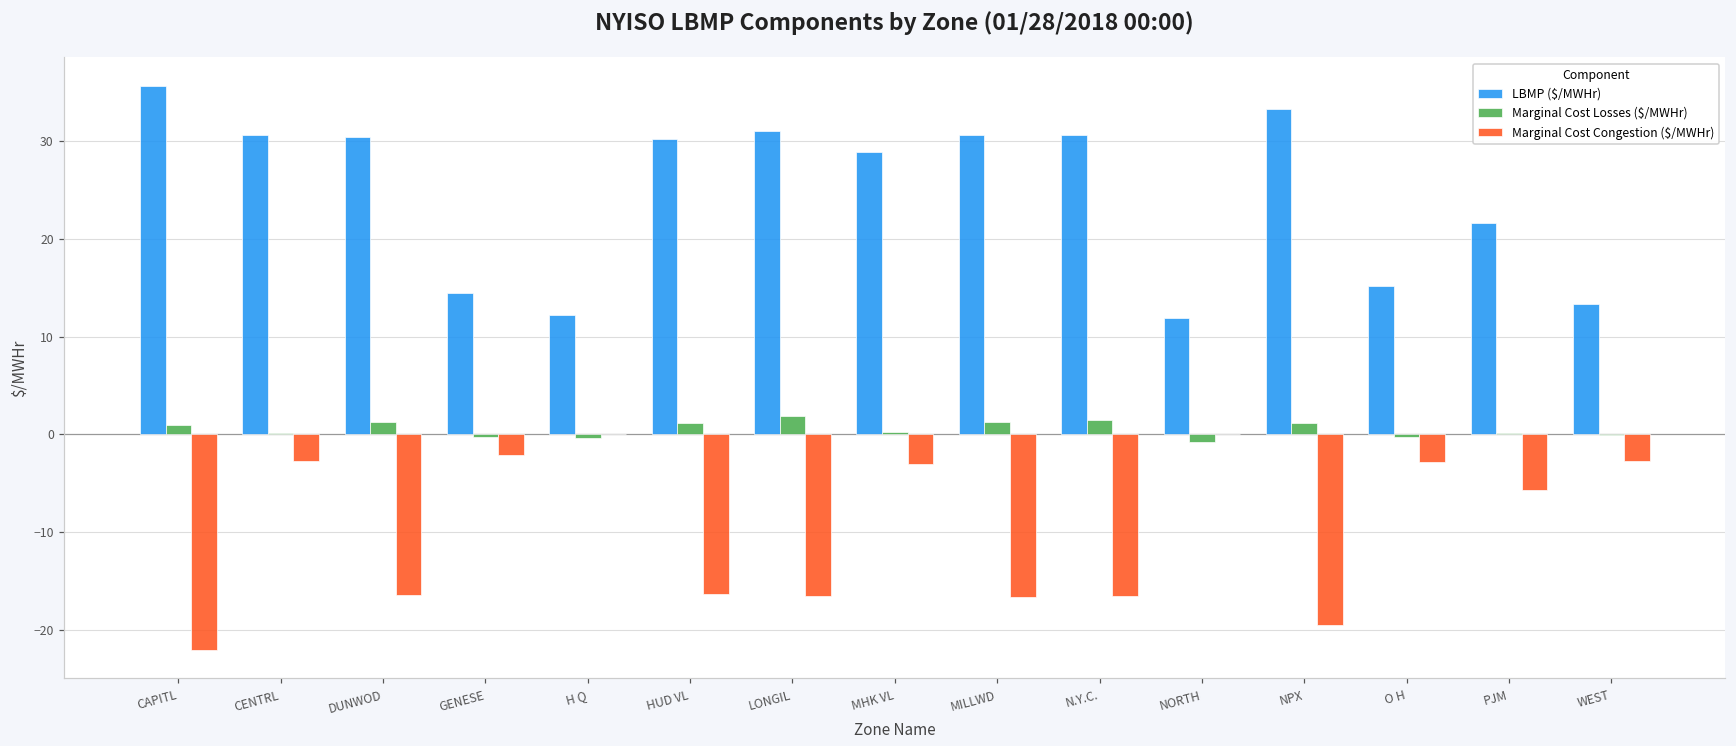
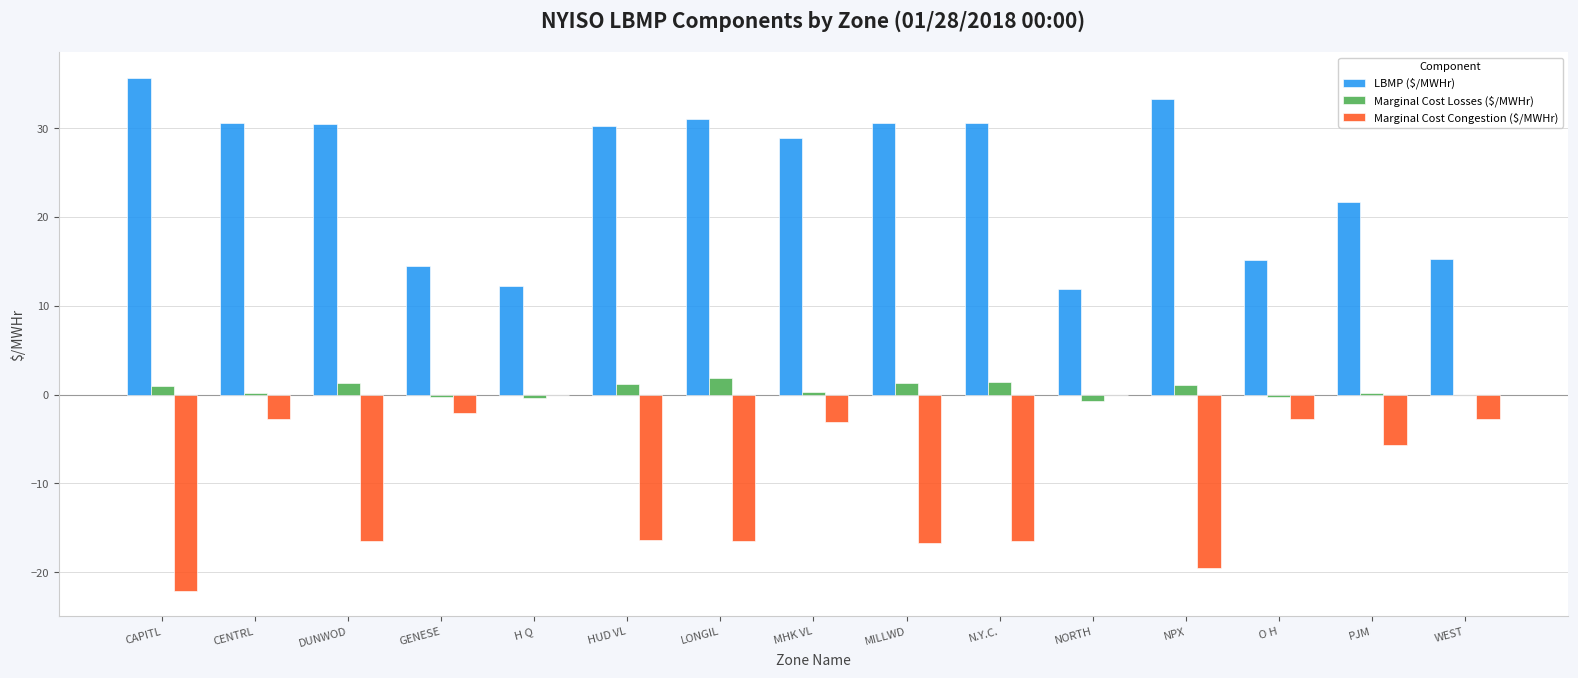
  {
    "LBMP ($/MWHr)": {
      "CAPITL": 36,
      "CENTRL": 31,
      "DUNWOD": 30,
      "GENESE": 14,
      "H Q": 12,
      "HUD VL": 30,
      "LONGIL": 31,
      "MHK VL": 29,
      "MILLWD": 31,
      "N.Y.C.": 31,
      "NORTH": 12,
      "NPX": 33,
      "O H": 15,
      "PJM": 22,
-     "WEST": 13
+     "WEST": 15
    },
    "Marginal Cost Losses ($/MWHr)": {
      "CAPITL": 1,
      "DUNWOD": 1,
      "H Q": 0,
      "HUD VL": 1,
      "LONGIL": 2,
      "MILLWD": 1,
      "N.Y.C.": 1,
      "NORTH": -1,
      "NPX": 1,
      "O H": 0
    },
    "Marginal Cost Congestion ($/MWHr)": {
      "CAPITL": -22,
      "CENTRL": -3,
      "DUNWOD": -16,
      "GENESE": -2,
      "H Q": 0,
      "HUD VL": -16,
      "LONGIL": -17,
      "MHK VL": -3,
      "MILLWD": -17,
      "N.Y.C.": -17,
      "NORTH": 0,
      "NPX": -20,
      "O H": -3,
      "PJM": -6,
      "WEST": -3
    }
  }
